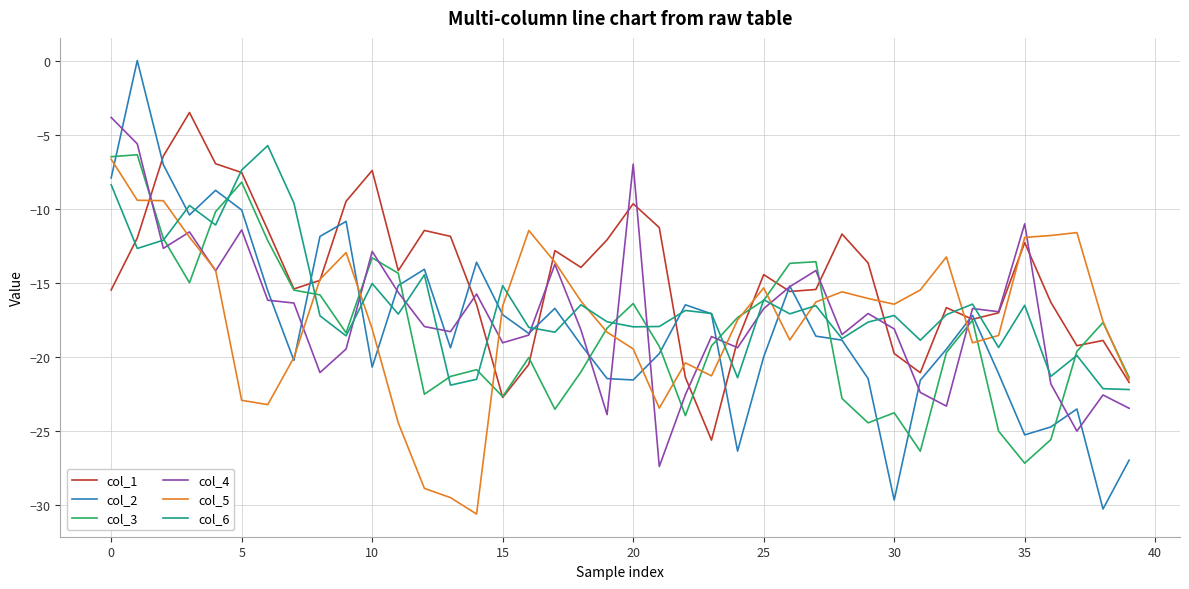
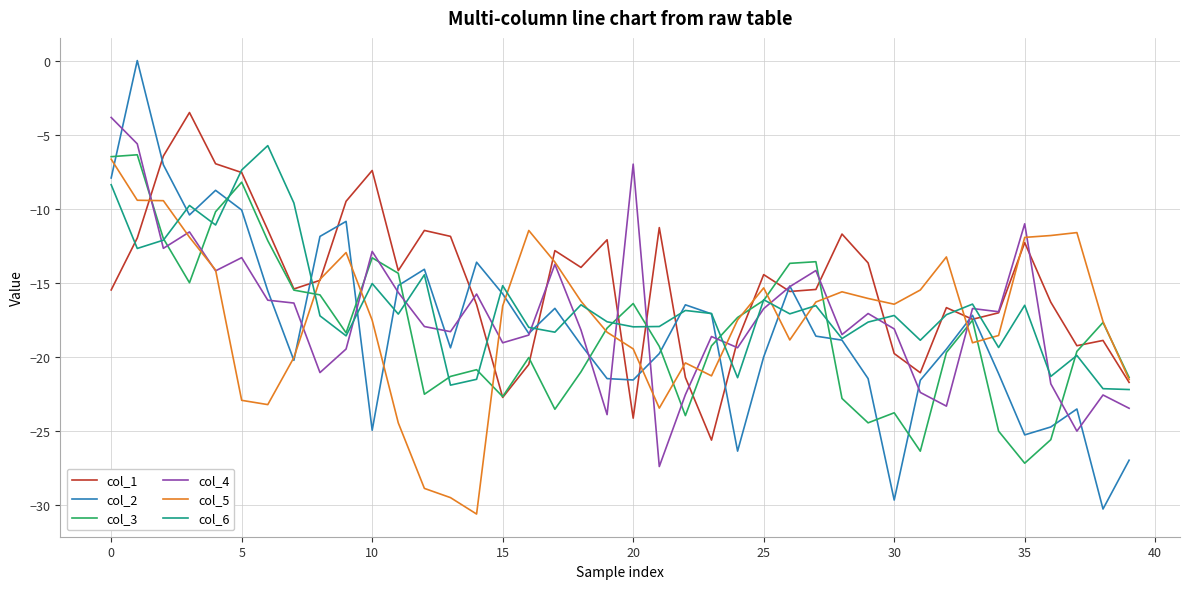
  {
    "col_1": {
      "0": -15.5,
      "10": -7.4,
-     "20": -9.7,
+     "20": -24.1,
      "25": -14.4,
      "30": -19.8,
      "35": -12.3
    },
    "col_2": {
      "0": -7.9,
      "5": -10.1,
-     "10": -20.7,
-     "15": -17.2,
+     "10": -24.9,
+     "15": -15.7,
      "20": -21.6,
      "25": -20.0,
      "30": -29.7,
      "35": -25.3
    },
    "col_4": {
      "0": -3.8,
-     "5": -11.4,
+     "5": -13.3,
      "10": -12.9,
      "15": -19.0,
      "20": -7.0,
      "25": -16.7,
      "30": -18.1,
      "35": -11.0
    },
    "col_5": {
      "5": -22.9,
-     "10": -18.1,
+     "10": -17.5,
      "15": -16.6,
      "20": -19.5,
      "25": -15.3,
      "30": -16.4,
      "35": -11.9
    }
  }
